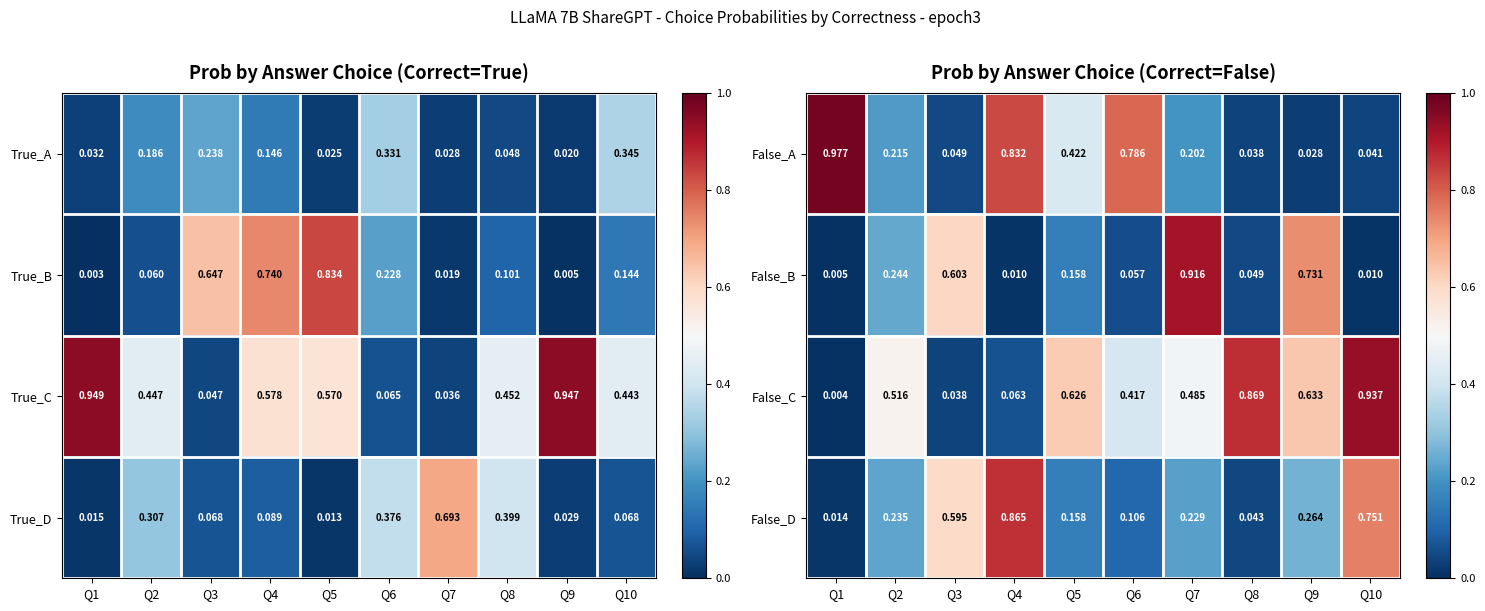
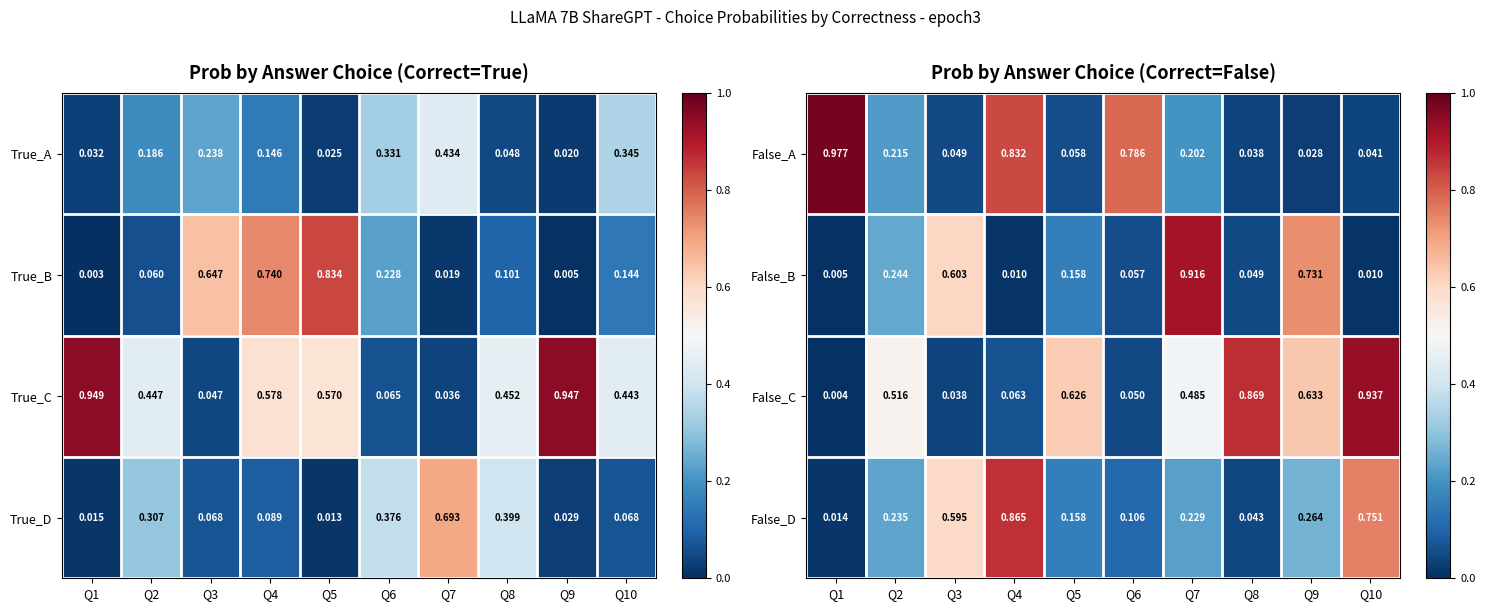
  {
    "Prob by Answer Choice (Correct=True)": {
      "True_A": {
        "Q1": 0.032,
        "Q2": 0.186,
        "Q3": 0.238,
        "Q4": 0.146,
        "Q5": 0.025,
        "Q6": 0.331,
-       "Q7": 0.028,
+       "Q7": 0.434,
        "Q8": 0.048,
        "Q9": 0.020,
        "Q10": 0.345
      },
      "True_B": {
        "Q1": 0.003,
        "Q2": 0.060,
        "Q3": 0.647,
        "Q4": 0.740,
        "Q5": 0.834,
        "Q6": 0.228,
        "Q7": 0.019,
        "Q8": 0.101,
        "Q9": 0.005,
        "Q10": 0.144
      },
      "True_C": {
        "Q1": 0.949,
        "Q2": 0.447,
        "Q3": 0.047,
        "Q4": 0.578,
        "Q5": 0.570,
        "Q6": 0.065,
        "Q7": 0.036,
        "Q8": 0.452,
        "Q9": 0.947,
        "Q10": 0.443
      },
      "True_D": {
        "Q1": 0.015,
        "Q2": 0.307,
        "Q3": 0.068,
        "Q4": 0.089,
        "Q5": 0.013,
        "Q6": 0.376,
        "Q7": 0.693,
        "Q8": 0.399,
        "Q9": 0.029,
        "Q10": 0.068
      }
    },
    "Prob by Answer Choice (Correct=False)": {
      "False_A": {
        "Q1": 0.977,
        "Q2": 0.215,
        "Q3": 0.049,
        "Q4": 0.832,
-       "Q5": 0.422,
+       "Q5": 0.058,
        "Q6": 0.786,
        "Q7": 0.202,
        "Q8": 0.038,
        "Q9": 0.028,
        "Q10": 0.041
      },
      "False_B": {
        "Q1": 0.005,
        "Q2": 0.244,
        "Q3": 0.603,
        "Q4": 0.010,
        "Q5": 0.158,
        "Q6": 0.057,
        "Q7": 0.916,
        "Q8": 0.049,
        "Q9": 0.731,
        "Q10": 0.010
      },
      "False_C": {
        "Q1": 0.004,
        "Q2": 0.516,
        "Q3": 0.038,
        "Q4": 0.063,
        "Q5": 0.626,
-       "Q6": 0.417,
+       "Q6": 0.050,
        "Q7": 0.485,
        "Q8": 0.869,
        "Q9": 0.633,
        "Q10": 0.937
      },
      "False_D": {
        "Q1": 0.014,
        "Q2": 0.235,
        "Q3": 0.595,
        "Q4": 0.865,
        "Q5": 0.158,
        "Q6": 0.106,
        "Q7": 0.229,
        "Q8": 0.043,
        "Q9": 0.264,
        "Q10": 0.751
      }
    }
  }
